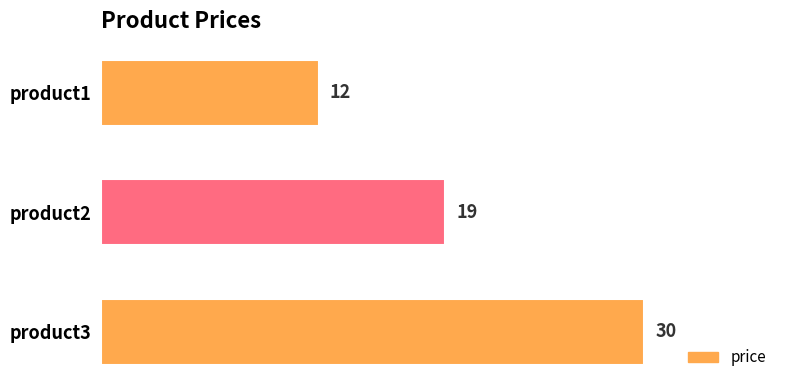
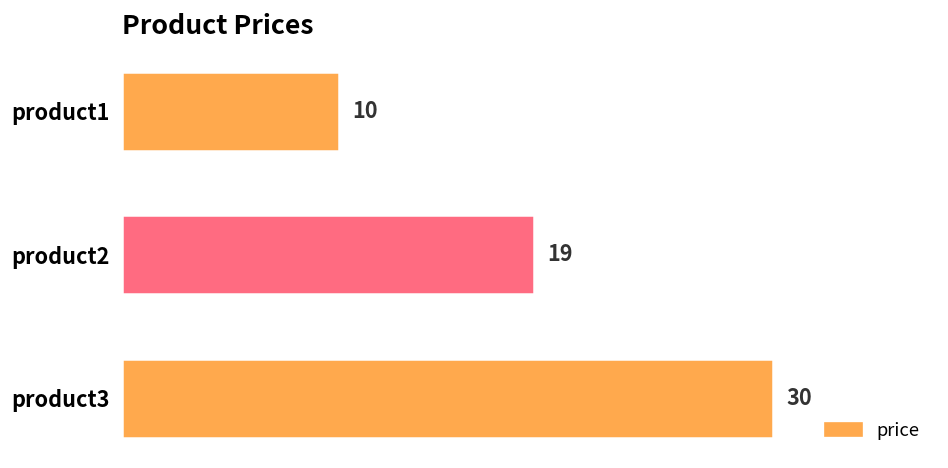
  {
-   "product1": 12,
+   "product1": 10,
    "product2": 19,
    "product3": 30
  }
